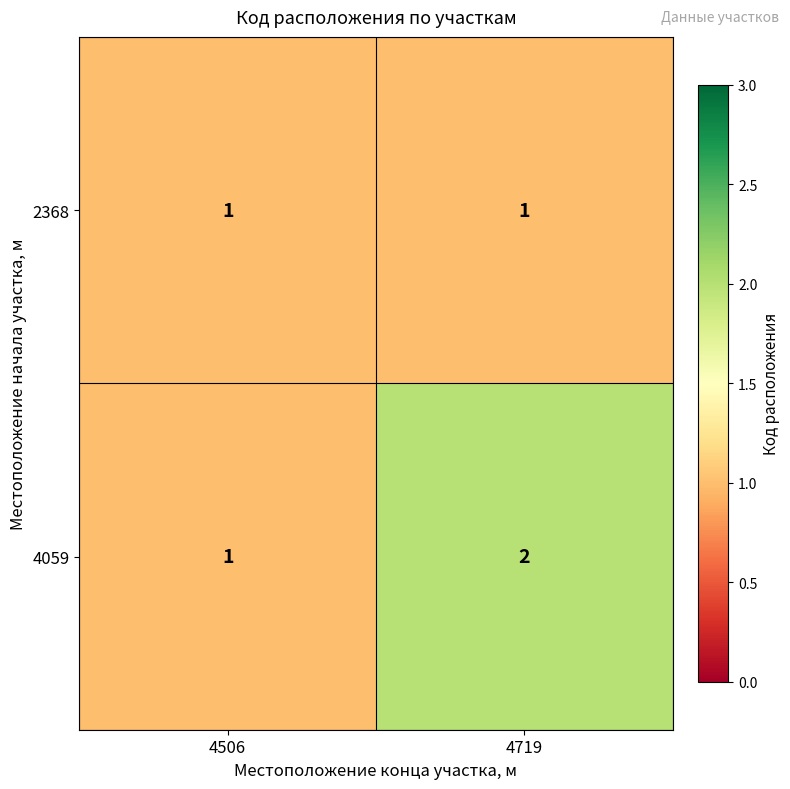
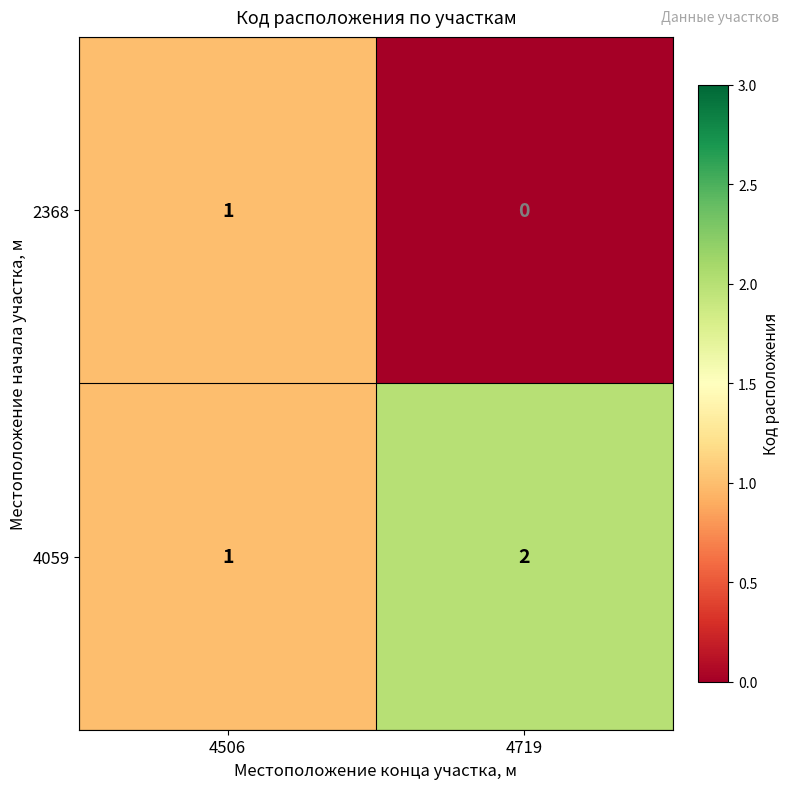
  {
    "2368": {
      "4506": 1,
-     "4719": 1
+     "4719": 0
    },
    "4059": {
      "4506": 1,
      "4719": 2
    }
  }
